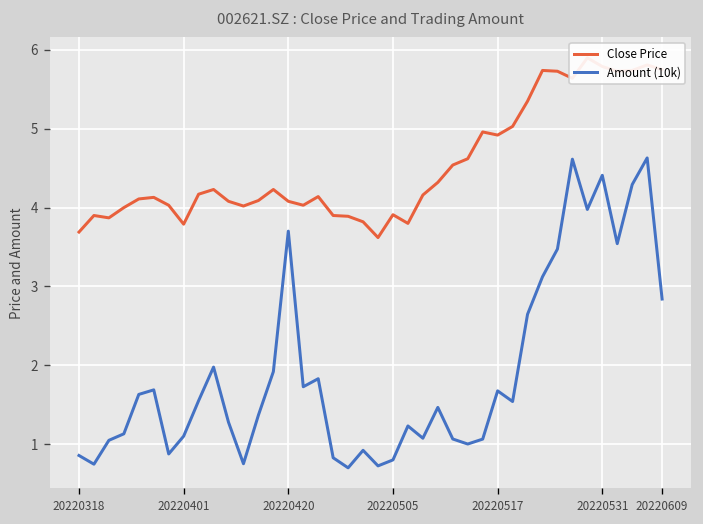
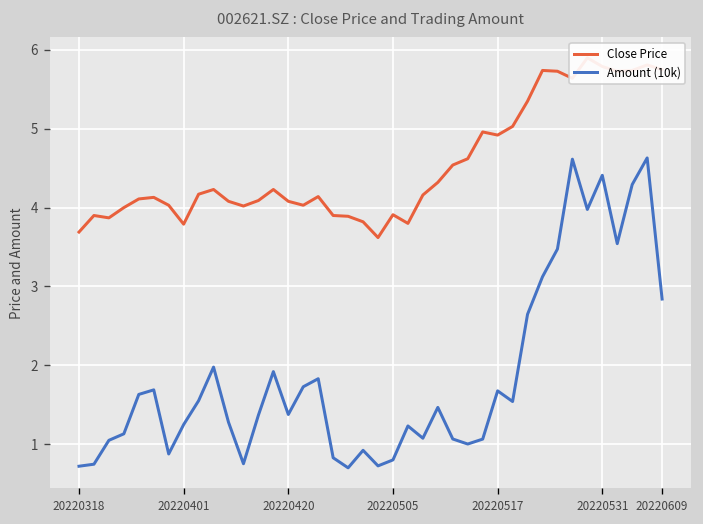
  {
    "Close Price": {
      "20220318": 3.7,
      "20220401": 3.8,
      "20220420": 4.1,
      "20220505": 3.9,
      "20220517": 4.9
    },
    "Amount (10k)": {
-     "20220318": 0.9,
-     "20220401": 1.1,
-     "20220420": 3.7,
+     "20220318": 0.7,
+     "20220401": 1.2,
+     "20220420": 1.4,
      "20220505": 0.8,
      "20220517": 1.7,
      "20220531": 4.4,
      "20220609": 2.8
    }
  }
